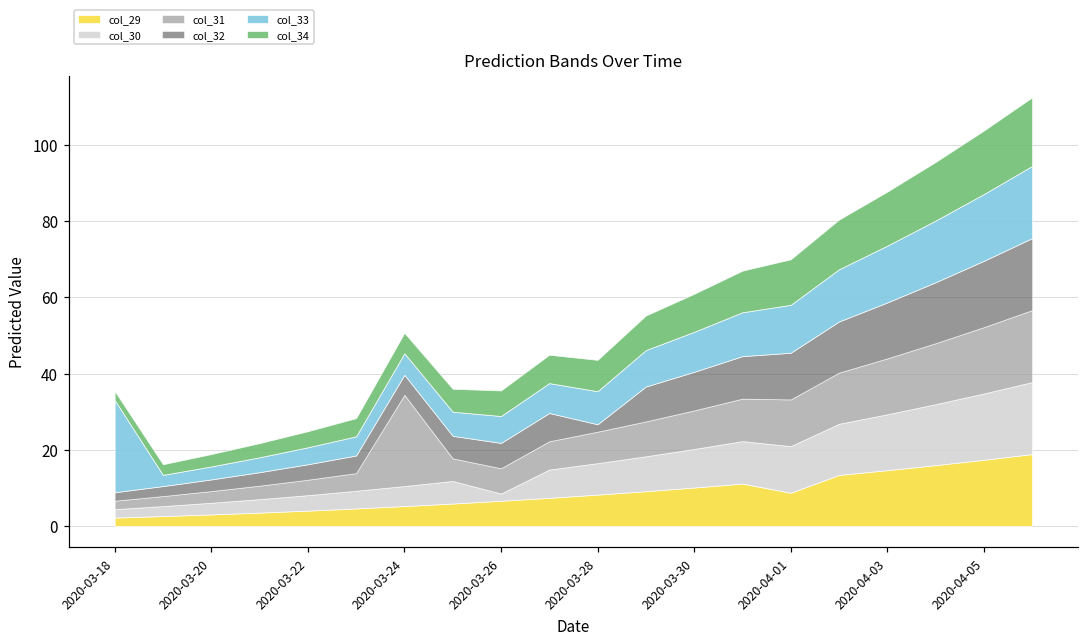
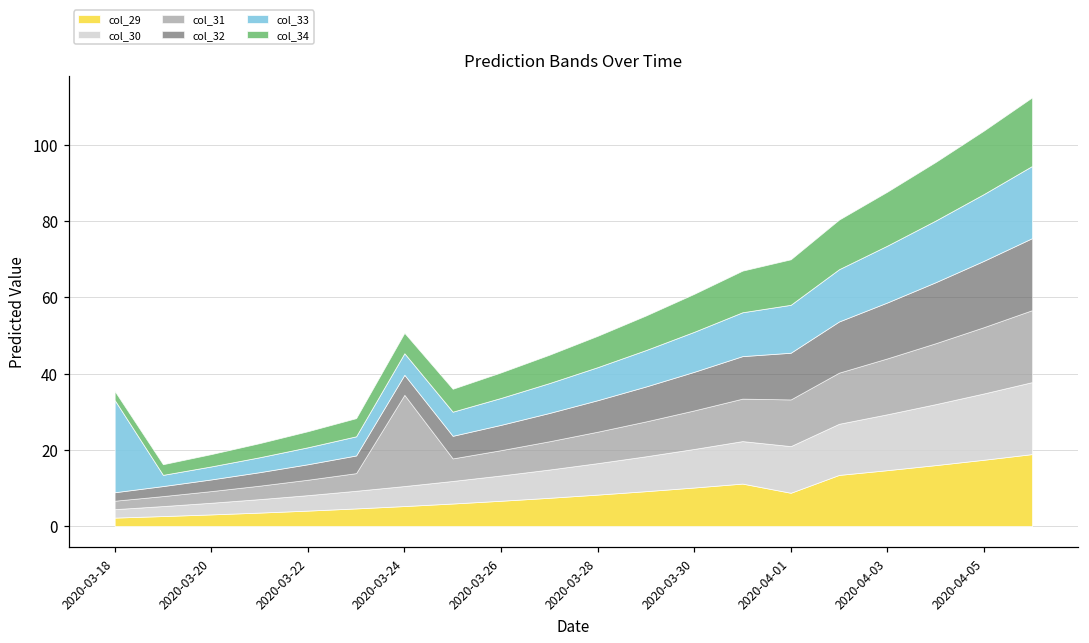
  {
    "col_29": {
      "2020-03-18": 2,
      "2020-03-20": 3,
      "2020-03-22": 4,
      "2020-03-24": 5,
      "2020-03-26": 7,
      "2020-03-28": 8,
      "2020-03-30": 10,
      "2020-04-01": 9,
      "2020-04-03": 15,
      "2020-04-05": 17
    },
    "col_30": {
      "2020-03-18": 2,
      "2020-03-20": 3,
      "2020-03-22": 4,
      "2020-03-24": 5,
-     "2020-03-26": 2,
+     "2020-03-26": 7,
      "2020-03-28": 8,
      "2020-03-30": 10,
      "2020-04-01": 12,
      "2020-04-03": 15,
      "2020-04-05": 17
    },
    "col_31": {
      "2020-03-18": 2,
      "2020-03-20": 3,
      "2020-03-22": 4,
      "2020-03-24": 24,
      "2020-03-26": 7,
      "2020-03-28": 8,
      "2020-03-30": 10,
      "2020-04-01": 12,
      "2020-04-03": 15,
      "2020-04-05": 17
    },
    "col_32": {
      "2020-03-18": 2,
      "2020-03-20": 3,
      "2020-03-22": 4,
      "2020-03-24": 5,
      "2020-03-26": 7,
-     "2020-03-28": 2,
+     "2020-03-28": 8,
      "2020-03-30": 10,
      "2020-04-01": 12,
      "2020-04-03": 15,
      "2020-04-05": 17
    },
    "col_33": {
      "2020-03-18": 24,
      "2020-03-20": 3,
      "2020-03-22": 4,
      "2020-03-24": 6,
      "2020-03-26": 7,
      "2020-03-28": 9,
      "2020-03-30": 11,
      "2020-04-01": 13,
      "2020-04-03": 15,
      "2020-04-05": 18
    },
    "col_34": {
      "2020-03-18": 2,
      "2020-03-20": 3,
      "2020-03-22": 4,
      "2020-03-24": 5,
      "2020-03-26": 7,
      "2020-03-28": 8,
      "2020-03-30": 10,
      "2020-04-01": 12,
      "2020-04-03": 14,
      "2020-04-05": 17
    }
  }
